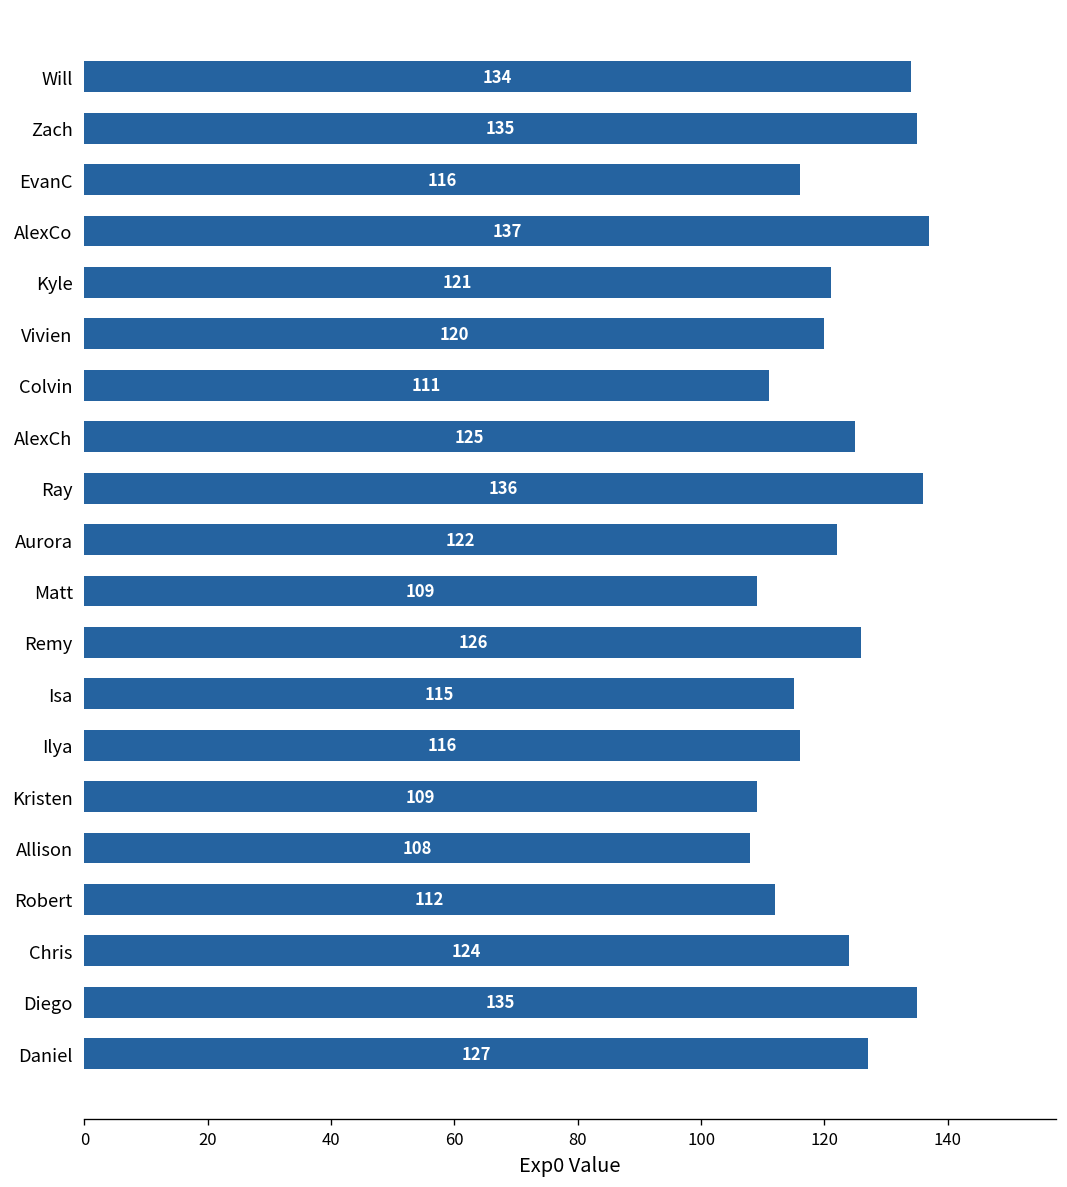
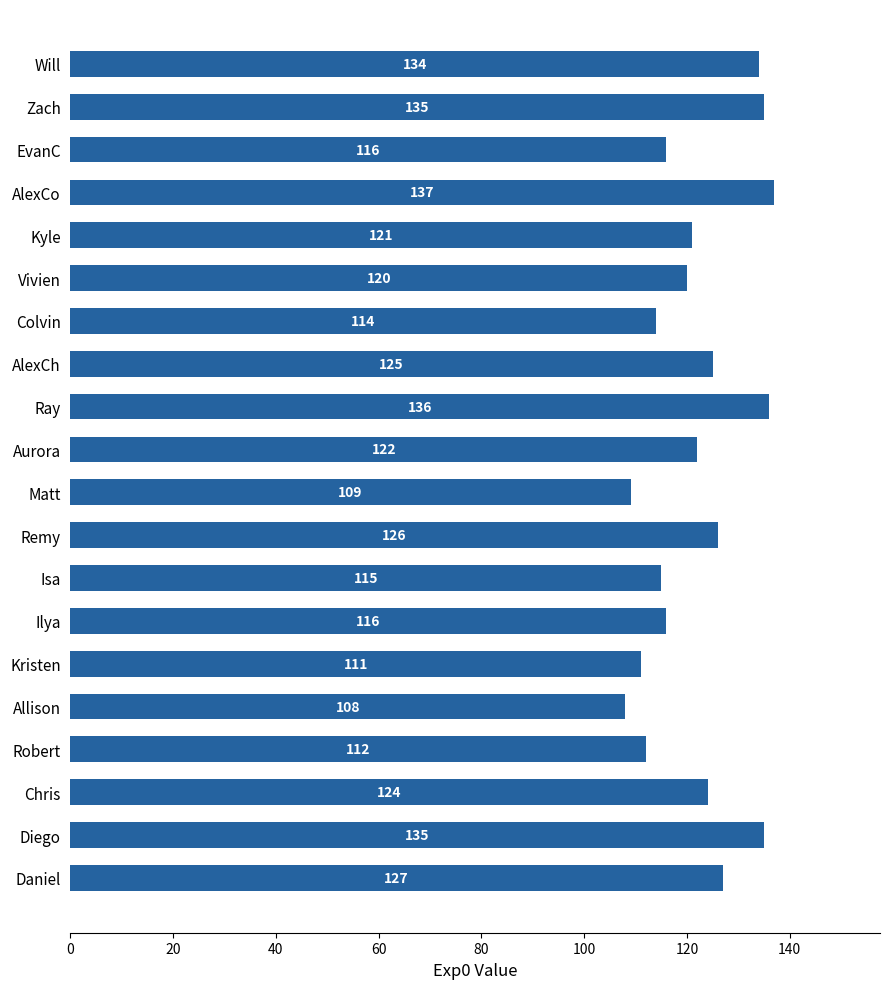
  {
    "Will": 134,
    "Zach": 135,
    "EvanC": 116,
    "AlexCo": 137,
    "Kyle": 121,
    "Vivien": 120,
-   "Colvin": 111,
+   "Colvin": 114,
    "AlexCh": 125,
    "Ray": 136,
    "Aurora": 122,
    "Matt": 109,
    "Remy": 126,
    "Isa": 115,
    "Ilya": 116,
-   "Kristen": 109,
+   "Kristen": 111,
    "Allison": 108,
    "Robert": 112,
    "Chris": 124,
    "Diego": 135,
    "Daniel": 127
  }
